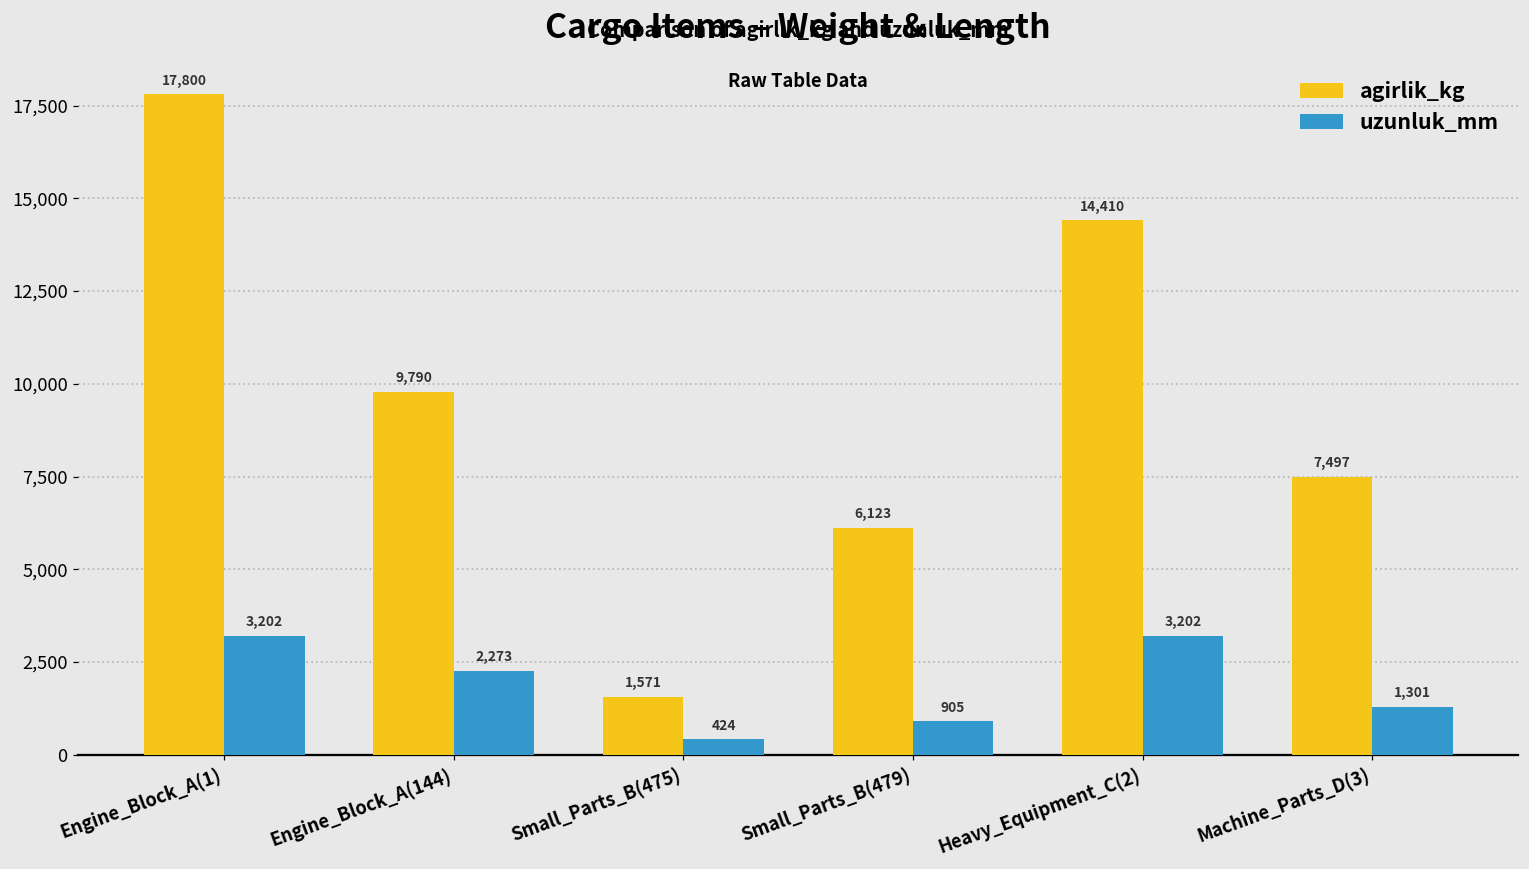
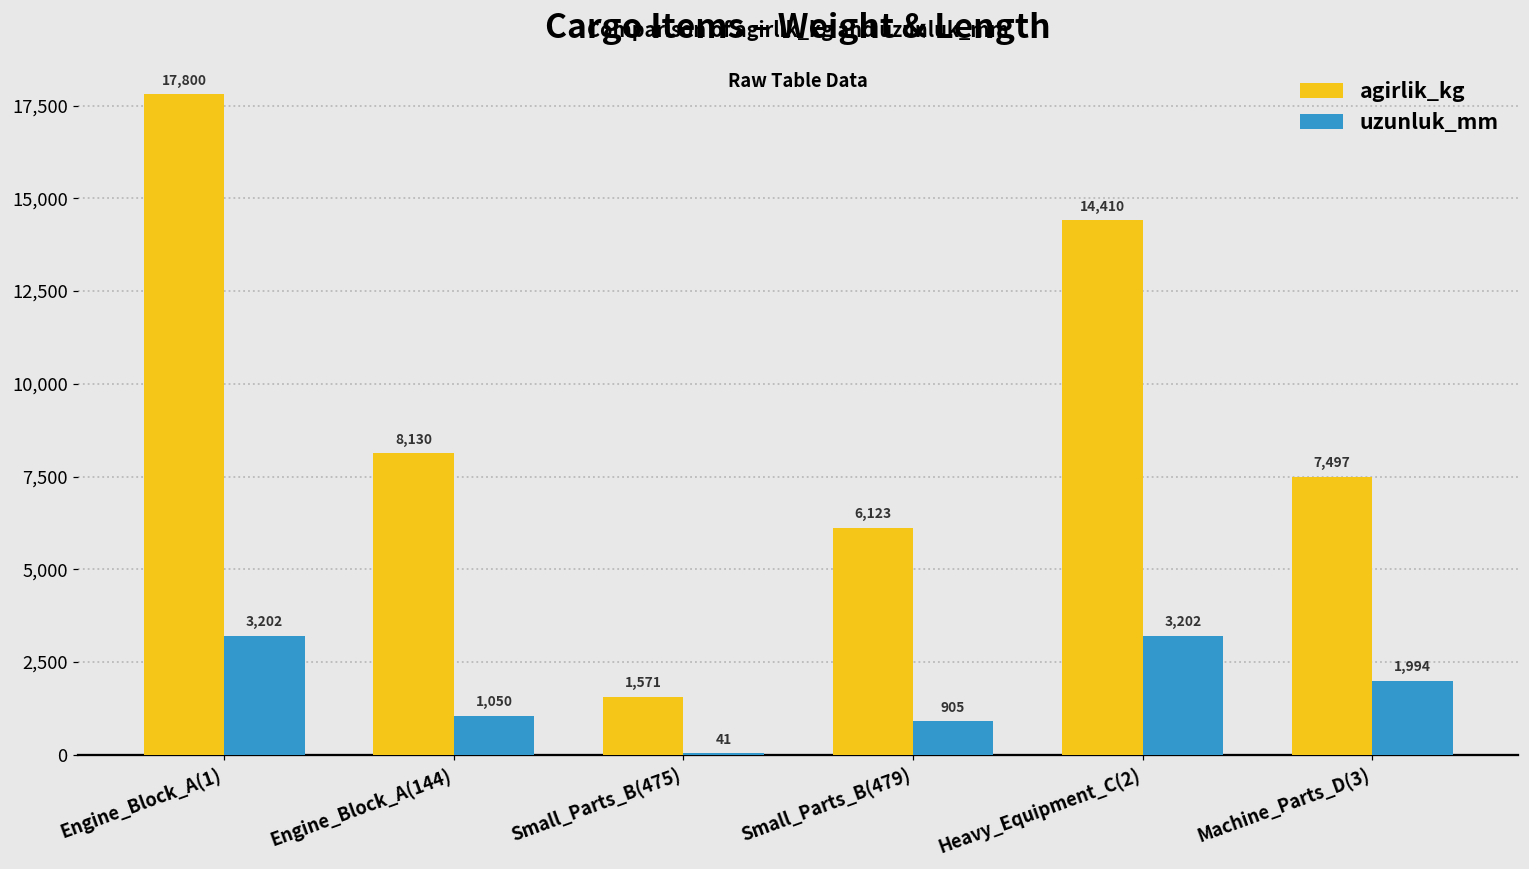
  {
    "agirlik_kg": {
      "Engine_Block_A(1)": "17,800",
-     "Engine_Block_A(144)": "9,790",
+     "Engine_Block_A(144)": "8,130",
      "Small_Parts_B(475)": "1,571",
      "Small_Parts_B(479)": "6,123",
      "Heavy_Equipment_C(2)": "14,410",
      "Machine_Parts_D(3)": "7,497"
    },
    "uzunluk_mm": {
      "Engine_Block_A(1)": "3,202",
-     "Engine_Block_A(144)": "2,273",
-     "Small_Parts_B(475)": "424",
+     "Engine_Block_A(144)": "1,050",
+     "Small_Parts_B(475)": "41",
      "Small_Parts_B(479)": "905",
      "Heavy_Equipment_C(2)": "3,202",
-     "Machine_Parts_D(3)": "1,301"
+     "Machine_Parts_D(3)": "1,994"
    }
  }
